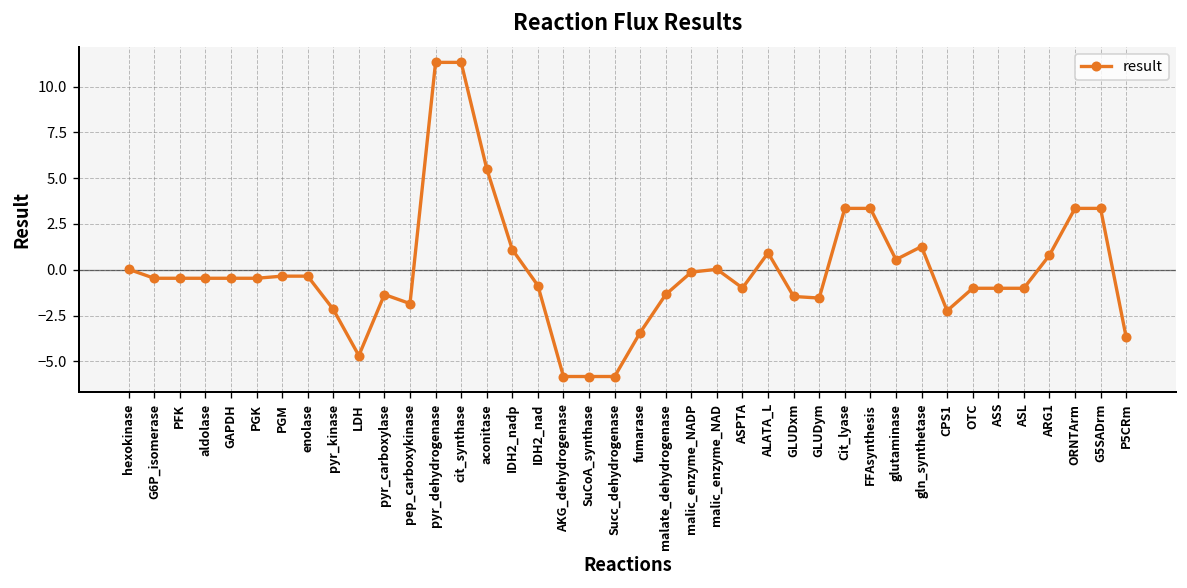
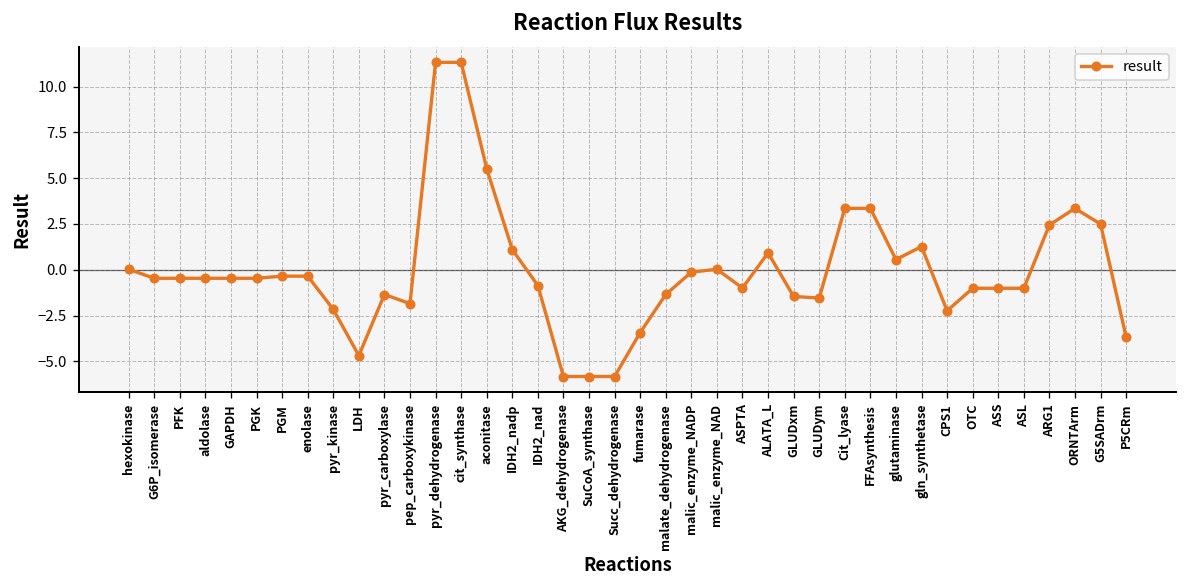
  {
    "hexokinase": 0.0,
    "G6P_isomerase": -0.5,
    "PFK": -0.5,
    "aldolase": -0.5,
    "GAPDH": -0.5,
    "PGK": -0.5,
    "PGM": -0.4,
    "enolase": -0.4,
    "pyr_kinase": -2.2,
    "LDH": -4.7,
    "pyr_carboxylase": -1.4,
    "pep_carboxykinase": -1.8,
    "pyr_dehydrogenase": 11.3,
    "cit_synthase": 11.3,
    "aconitase": 5.5,
    "IDH2_nadp": 1.1,
    "IDH2_nad": -0.9,
    "AKG_dehydrogenase": -5.8,
    "SuCoA_synthase": -5.8,
    "Succ_dehydrogenase": -5.8,
    "fumarase": -3.4,
    "malate_dehydrogenase": -1.4,
    "malic_enzyme_NADP": -0.1,
    "malic_enzyme_NAD": 0.0,
    "ASPTA": -1.0,
    "ALATA_L": 0.9,
    "GLUDxm": -1.5,
    "GLUDym": -1.5,
    "Cit_lyase": 3.4,
    "FFAsynthesis": 3.4,
    "glutaminase": 0.6,
    "gln_synthetase": 1.3,
    "CPS1": -2.2,
    "OTC": -1.0,
    "ASS": -1.0,
    "ASL": -1.0,
-   "ARG1": 0.8,
+   "ARG1": 2.4,
    "ORNTArm": 3.4,
-   "G5SADrm": 3.4,
+   "G5SADrm": 2.5,
    "P5CRm": -3.7
  }
